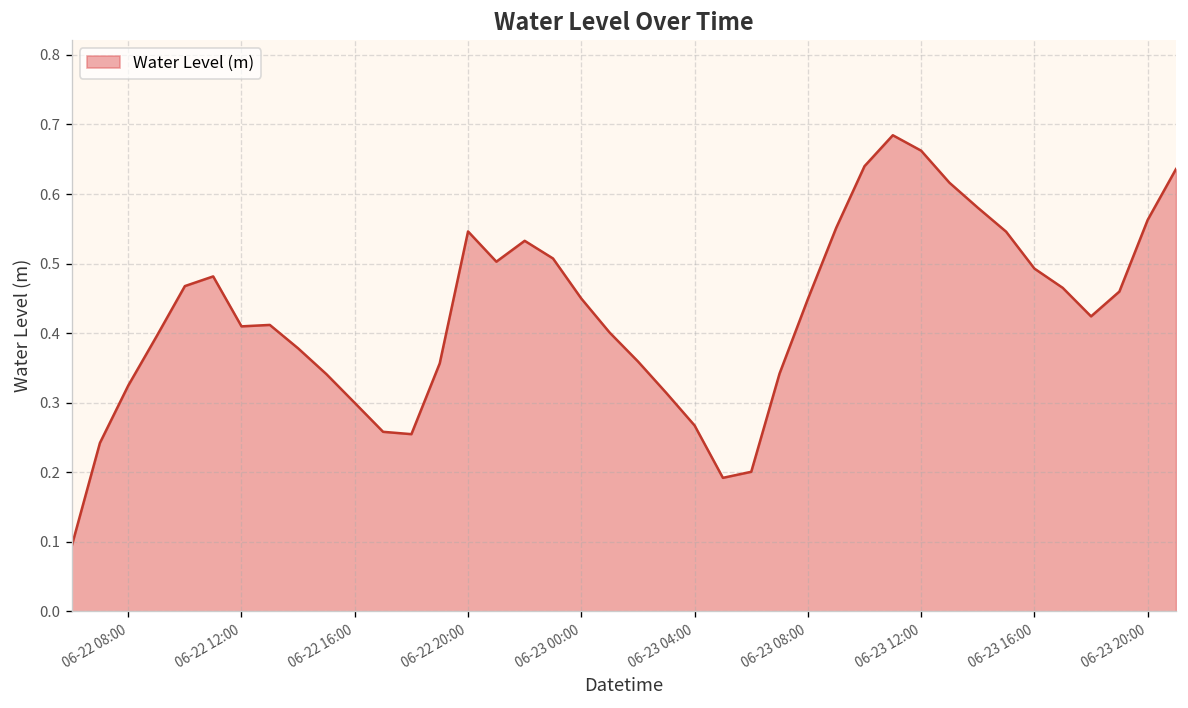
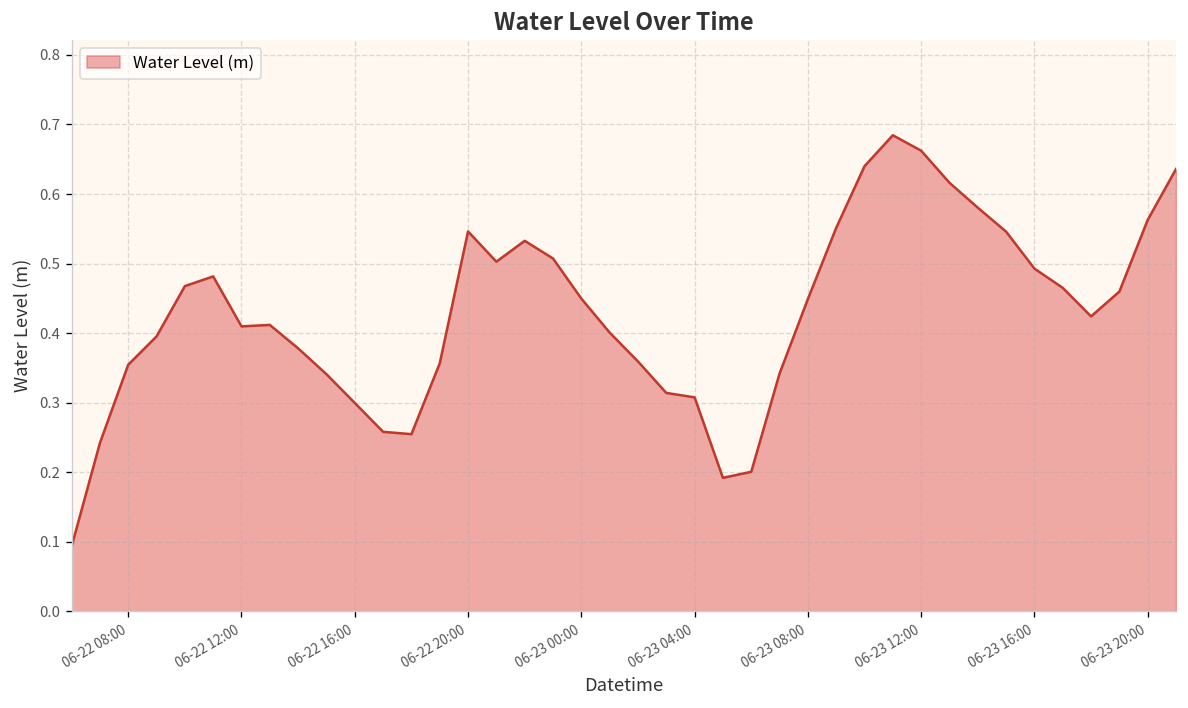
  {
-   "06-22 08:00": 0.32,
+   "06-22 08:00": 0.35,
    "06-22 12:00": 0.41,
    "06-22 16:00": 0.30,
    "06-22 20:00": 0.55,
    "06-23 00:00": 0.45,
-   "06-23 04:00": 0.27,
+   "06-23 04:00": 0.31,
    "06-23 08:00": 0.45,
    "06-23 12:00": 0.66,
    "06-23 16:00": 0.49,
    "06-23 20:00": 0.56
  }
